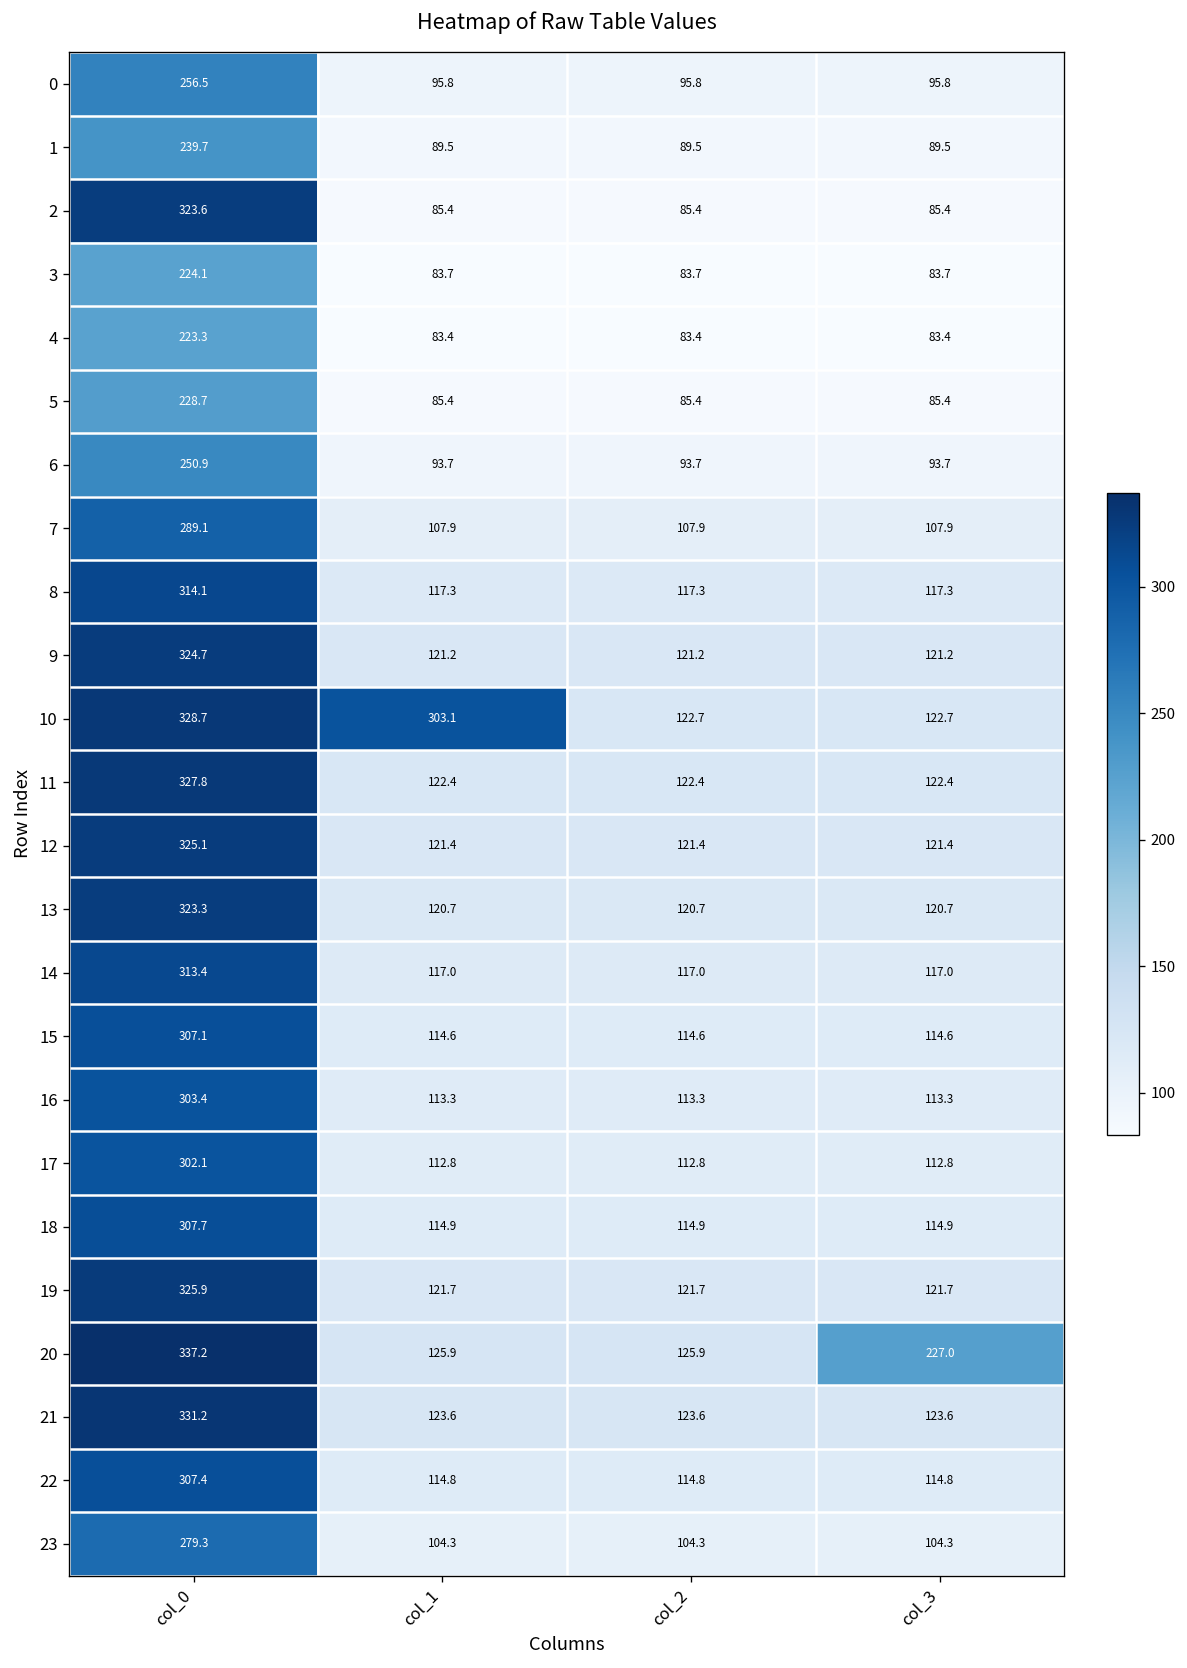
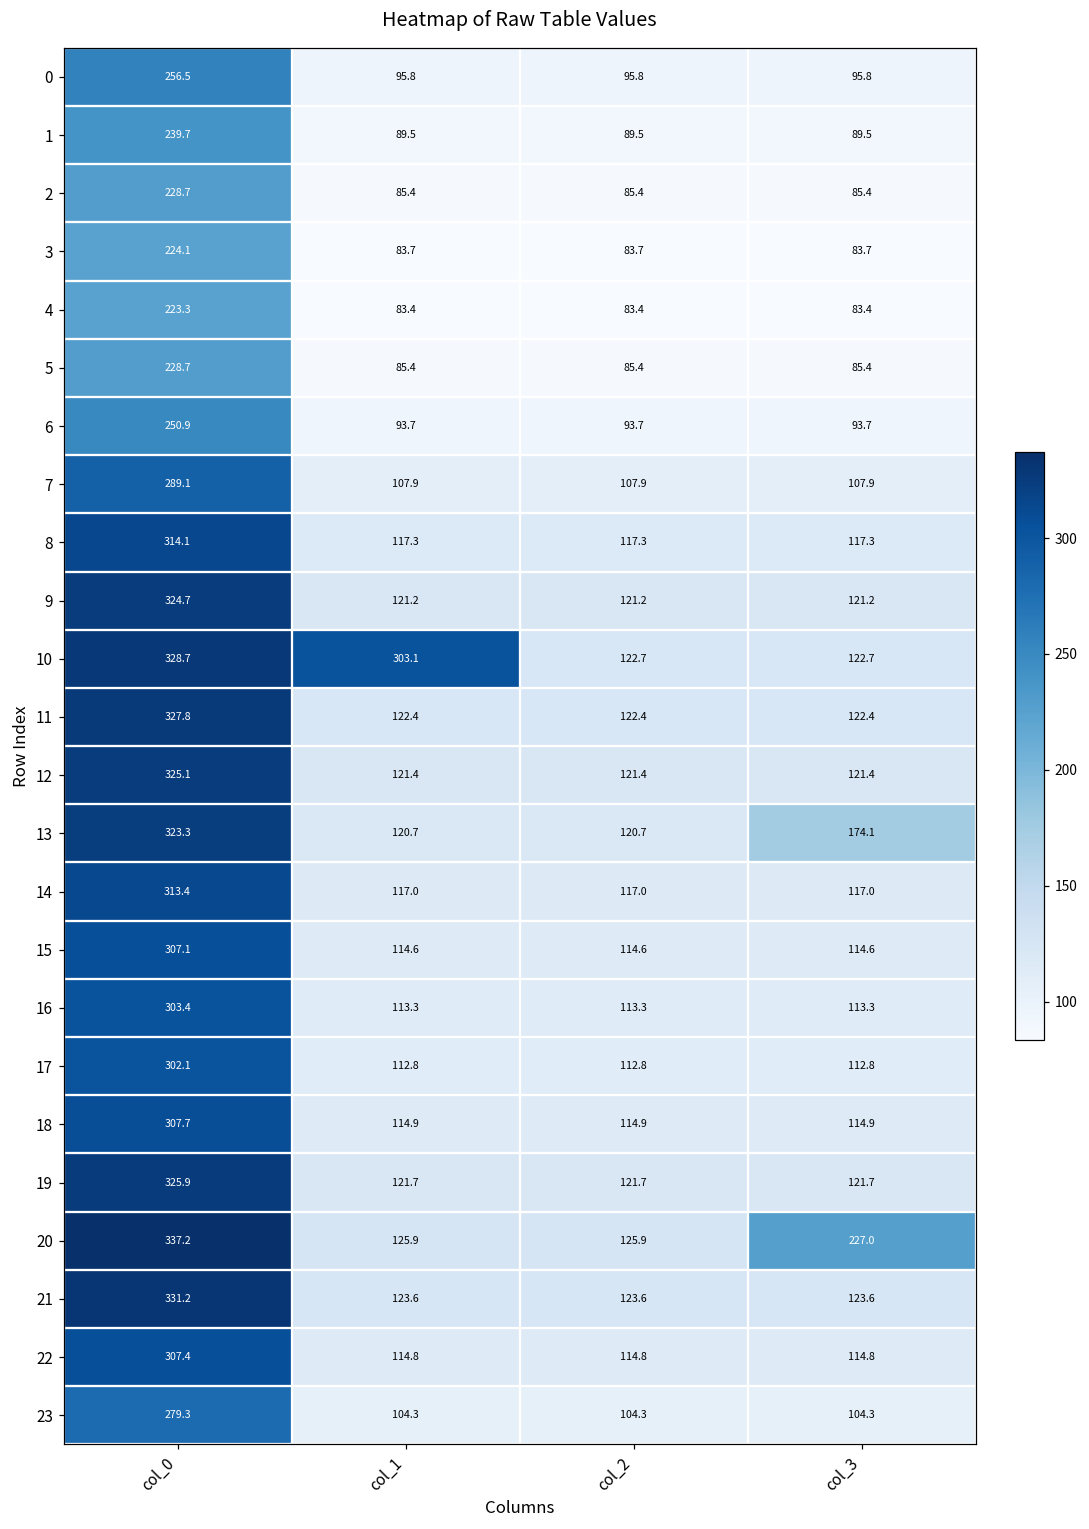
  {
    "0": {
      "col_0": 256.5,
      "col_1": 95.8,
      "col_2": 95.8,
      "col_3": 95.8
    },
    "1": {
      "col_0": 239.7,
      "col_1": 89.5,
      "col_2": 89.5,
      "col_3": 89.5
    },
    "2": {
-     "col_0": 323.6,
+     "col_0": 228.7,
      "col_1": 85.4,
      "col_2": 85.4,
      "col_3": 85.4
    },
    "3": {
      "col_0": 224.1,
      "col_1": 83.7,
      "col_2": 83.7,
      "col_3": 83.7
    },
    "4": {
      "col_0": 223.3,
      "col_1": 83.4,
      "col_2": 83.4,
      "col_3": 83.4
    },
    "5": {
      "col_0": 228.7,
      "col_1": 85.4,
      "col_2": 85.4,
      "col_3": 85.4
    },
    "6": {
      "col_0": 250.9,
      "col_1": 93.7,
      "col_2": 93.7,
      "col_3": 93.7
    },
    "7": {
      "col_0": 289.1,
      "col_1": 107.9,
      "col_2": 107.9,
      "col_3": 107.9
    },
    "8": {
      "col_0": 314.1,
      "col_1": 117.3,
      "col_2": 117.3,
      "col_3": 117.3
    },
    "9": {
      "col_0": 324.7,
      "col_1": 121.2,
      "col_2": 121.2,
      "col_3": 121.2
    },
    "10": {
      "col_0": 328.7,
      "col_1": 303.1,
      "col_2": 122.7,
      "col_3": 122.7
    },
    "11": {
      "col_0": 327.8,
      "col_1": 122.4,
      "col_2": 122.4,
      "col_3": 122.4
    },
    "12": {
      "col_0": 325.1,
      "col_1": 121.4,
      "col_2": 121.4,
      "col_3": 121.4
    },
    "13": {
      "col_0": 323.3,
      "col_1": 120.7,
      "col_2": 120.7,
-     "col_3": 120.7
+     "col_3": 174.1
    },
    "14": {
      "col_0": 313.4,
      "col_1": 117.0,
      "col_2": 117.0,
      "col_3": 117.0
    },
    "15": {
      "col_0": 307.1,
      "col_1": 114.6,
      "col_2": 114.6,
      "col_3": 114.6
    },
    "16": {
      "col_0": 303.4,
      "col_1": 113.3,
      "col_2": 113.3,
      "col_3": 113.3
    },
    "17": {
      "col_0": 302.1,
      "col_1": 112.8,
      "col_2": 112.8,
      "col_3": 112.8
    },
    "18": {
      "col_0": 307.7,
      "col_1": 114.9,
      "col_2": 114.9,
      "col_3": 114.9
    },
    "19": {
      "col_0": 325.9,
      "col_1": 121.7,
      "col_2": 121.7,
      "col_3": 121.7
    },
    "20": {
      "col_0": 337.2,
      "col_1": 125.9,
      "col_2": 125.9,
      "col_3": 227.0
    },
    "21": {
      "col_0": 331.2,
      "col_1": 123.6,
      "col_2": 123.6,
      "col_3": 123.6
    },
    "22": {
      "col_0": 307.4,
      "col_1": 114.8,
      "col_2": 114.8,
      "col_3": 114.8
    },
    "23": {
      "col_0": 279.3,
      "col_1": 104.3,
      "col_2": 104.3,
      "col_3": 104.3
    }
  }
